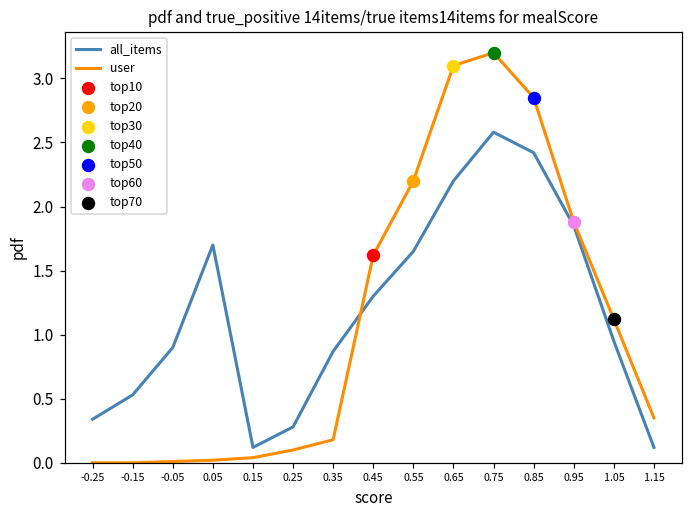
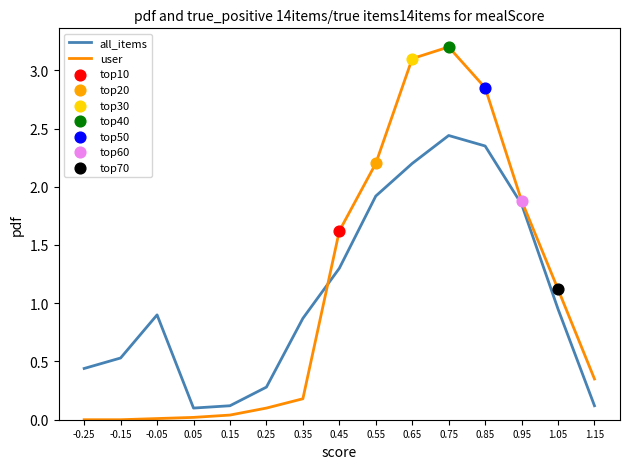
  {
    "all_items": {
-     "-0.25": 0.34,
+     "-0.25": 0.44,
      "-0.15": 0.53,
      "-0.05": 0.90,
-     "0.05": 1.7,
+     "0.05": 0.1,
      "0.15": 0.12,
      "0.25": 0.28,
      "0.35": 0.87,
      "0.45": 1.30,
-     "0.55": 1.65,
+     "0.55": 1.92,
      "0.65": 2.20,
-     "0.75": 2.58,
-     "0.85": 2.42,
+     "0.75": 2.44,
+     "0.85": 2.35,
      "0.95": 1.85,
      "1.05": 0.95,
      "1.15": 0.12
    }
  }
